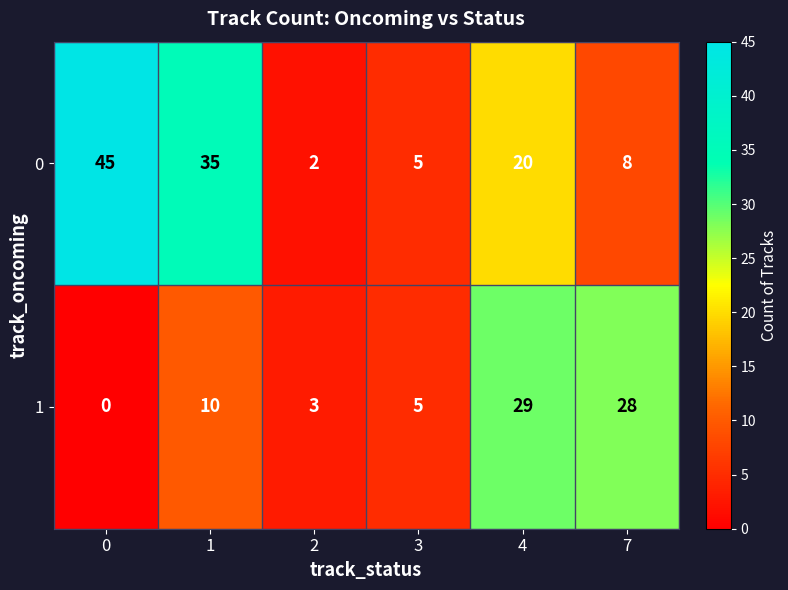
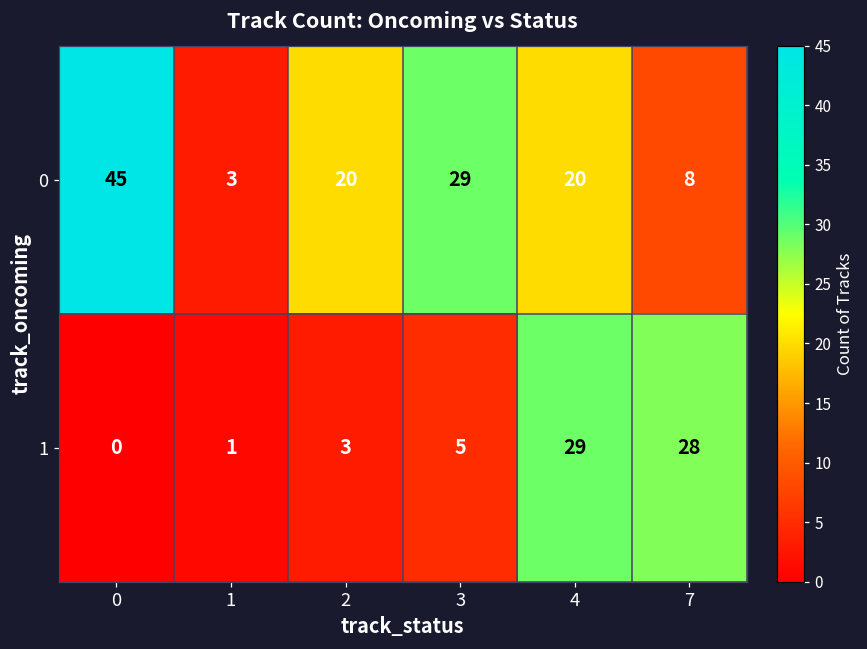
  {
    "0": {
      "0": 45,
-     "1": 35,
-     "2": 2,
-     "3": 5,
+     "1": 3,
+     "2": 20,
+     "3": 29,
      "4": 20,
      "7": 8
    },
    "1": {
      "0": 0,
-     "1": 10,
+     "1": 1,
      "2": 3,
      "3": 5,
      "4": 29,
      "7": 28
    }
  }
